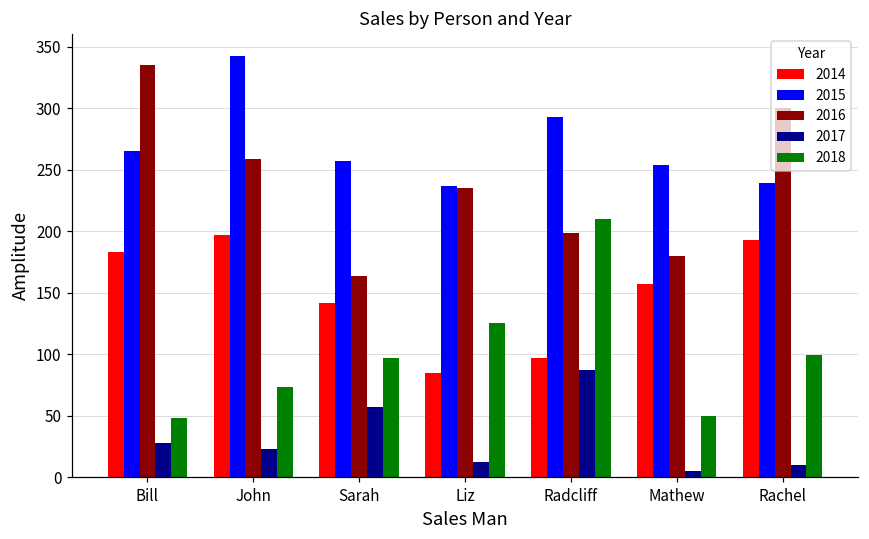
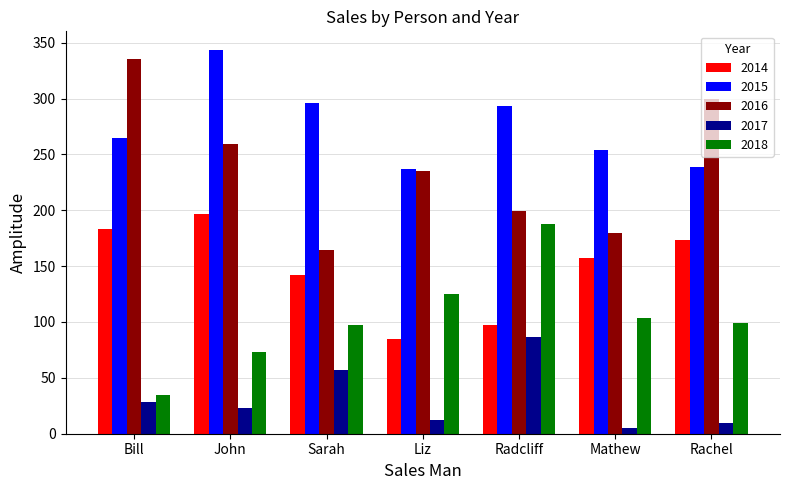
  {
    "2014": {
      "Bill": 183,
      "John": 197,
      "Sarah": 142,
      "Liz": 85,
      "Radcliff": 97,
      "Mathew": 157,
-     "Rachel": 193
+     "Rachel": 173
    },
    "2015": {
      "Bill": 265,
      "John": 343,
-     "Sarah": 257,
+     "Sarah": 296,
      "Liz": 237,
      "Radcliff": 293,
      "Mathew": 254,
      "Rachel": 239
    },
    "2016": {
      "Bill": 335,
      "John": 259,
      "Sarah": 164,
      "Liz": 235,
      "Radcliff": 199,
      "Mathew": 180
    },
    "2017": {
      "Bill": 28,
      "John": 23,
      "Sarah": 57,
      "Liz": 12,
      "Radcliff": 87,
      "Mathew": 5,
      "Rachel": 10
    },
    "2018": {
-     "Bill": 48,
+     "Bill": 35,
      "John": 73,
      "Sarah": 97,
      "Liz": 125,
-     "Radcliff": 210,
-     "Mathew": 50,
+     "Radcliff": 188,
+     "Mathew": 104,
      "Rachel": 99
    }
  }
